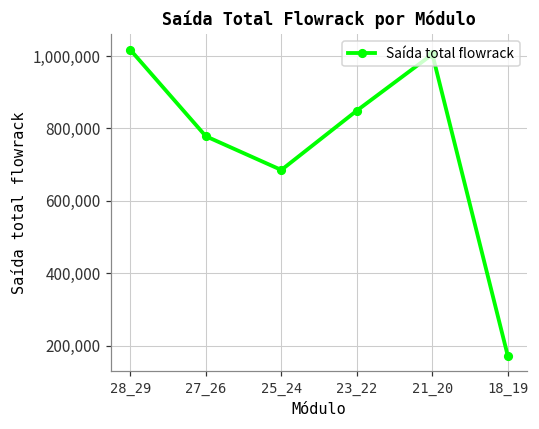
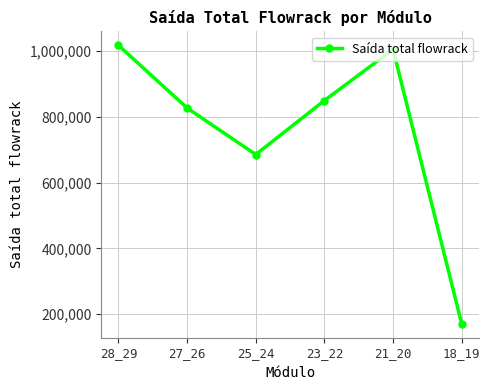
  {
    "28_29": "1,020,000",
-   "27_26": "780,000",
+   "27_26": "830,000",
    "25_24": "690,000",
    "23_22": "850,000",
    "18_19": "170,000"
  }
